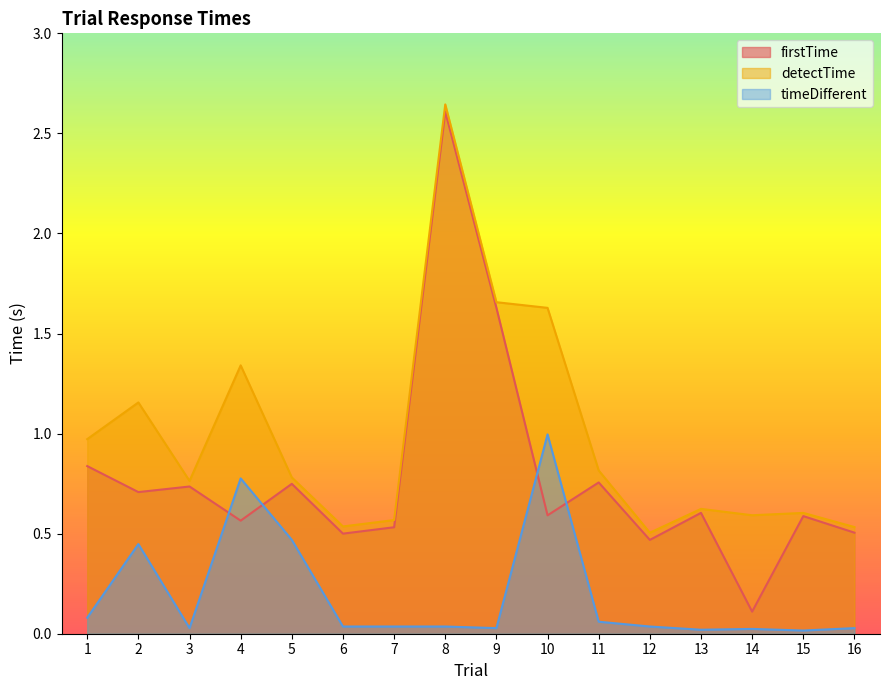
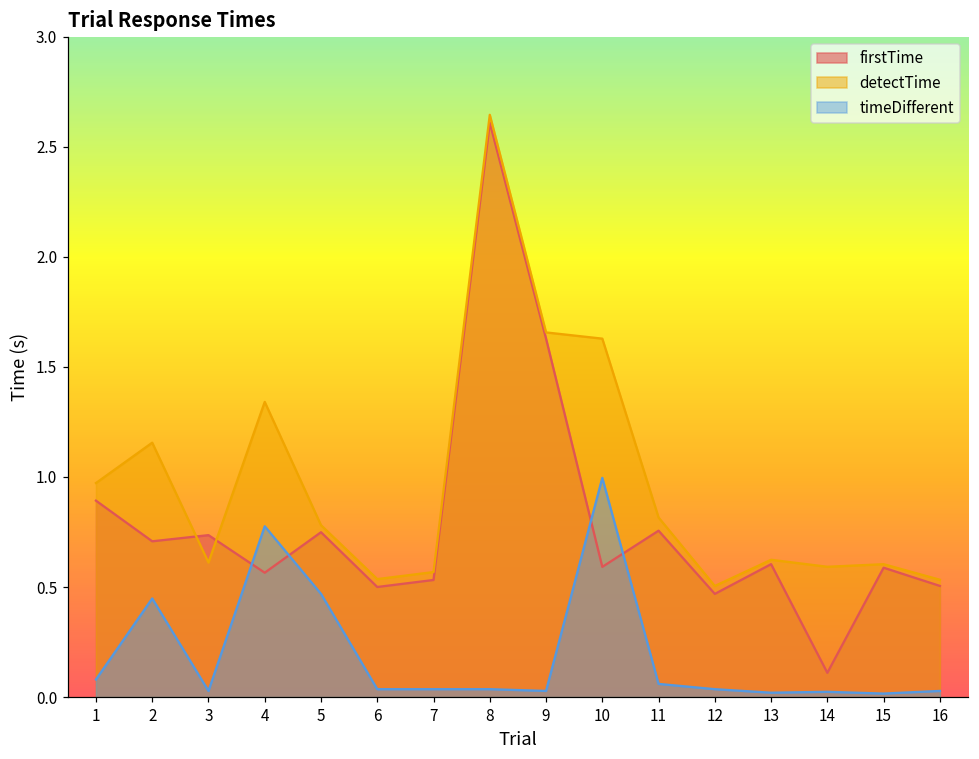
  {
    "firstTime": {
-     "1": 0.84,
+     "1": 0.89,
      "2": 0.71,
      "3": 0.74,
      "4": 0.56,
      "5": 0.75,
      "6": 0.50,
      "7": 0.53,
      "8": 2.61,
      "9": 1.63,
      "10": 0.59,
      "11": 0.76,
      "12": 0.47,
      "13": 0.60,
      "14": 0.11,
      "15": 0.59,
      "16": 0.51
    },
    "detectTime": {
      "1": 0.97,
      "2": 1.16,
-     "3": 0.76,
+     "3": 0.61,
      "4": 1.34,
      "5": 0.78,
      "6": 0.54,
      "7": 0.57,
      "8": 2.65,
      "9": 1.66,
      "10": 1.63,
      "11": 0.82,
      "12": 0.50,
      "13": 0.62,
      "14": 0.59,
      "15": 0.60,
      "16": 0.53
    },
    "timeDifferent": {
      "1": 0.08,
      "2": 0.45,
      "3": 0.03,
      "4": 0.78,
      "5": 0.47,
      "6": 0.04,
      "7": 0.04,
      "8": 0.04,
      "9": 0.03,
      "10": 1.00,
      "11": 0.06,
      "12": 0.04,
      "13": 0.02,
      "14": 0.02,
      "15": 0.02,
      "16": 0.03
    }
  }
